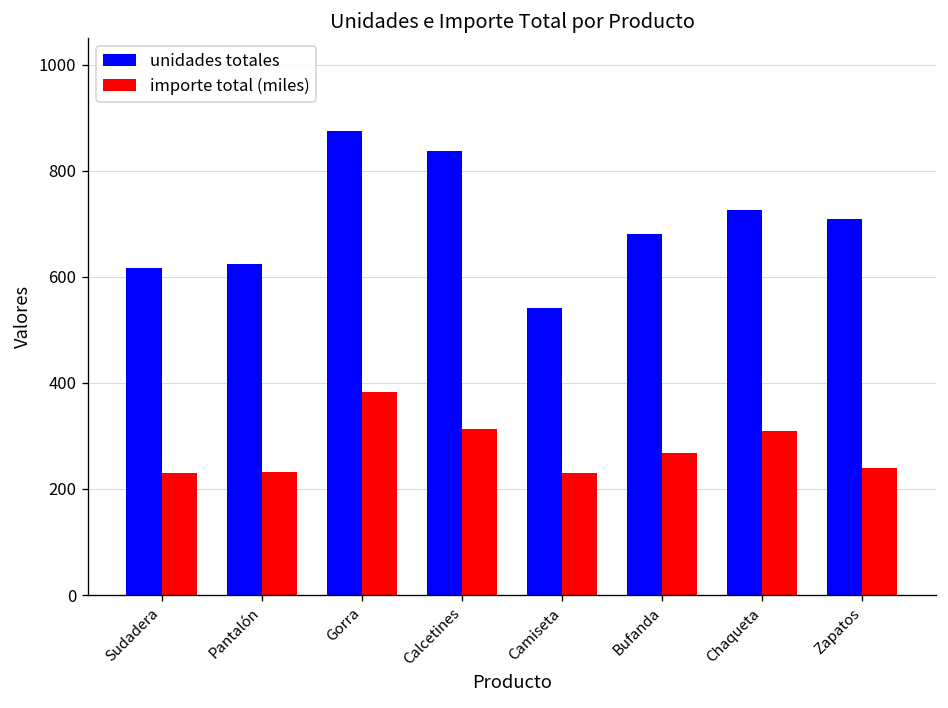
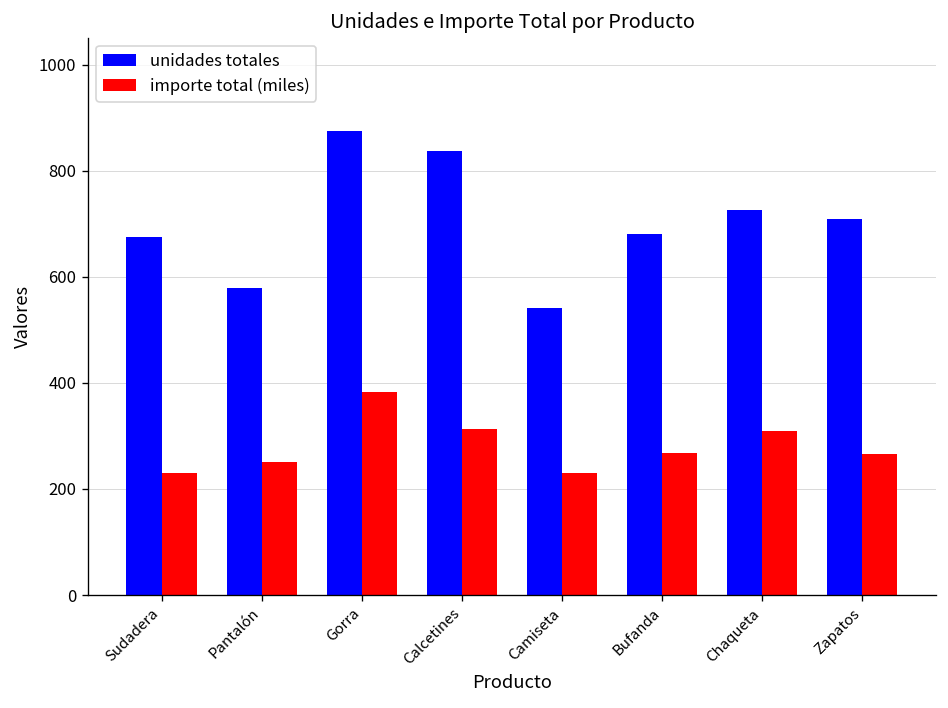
  {
    "unidades totales": {
-     "Sudadera": 620,
-     "Pantalón": 630,
+     "Sudadera": 680,
+     "Pantalón": 580,
      "Gorra": 880,
      "Calcetines": 840,
      "Camiseta": 540,
      "Bufanda": 680,
      "Chaqueta": 730,
      "Zapatos": 710
    },
    "importe total (miles)": {
      "Sudadera": 230,
-     "Pantalón": 230,
+     "Pantalón": 250,
      "Gorra": 380,
      "Calcetines": 310,
      "Camiseta": 230,
      "Bufanda": 270,
      "Chaqueta": 310,
-     "Zapatos": 240
+     "Zapatos": 270
    }
  }
